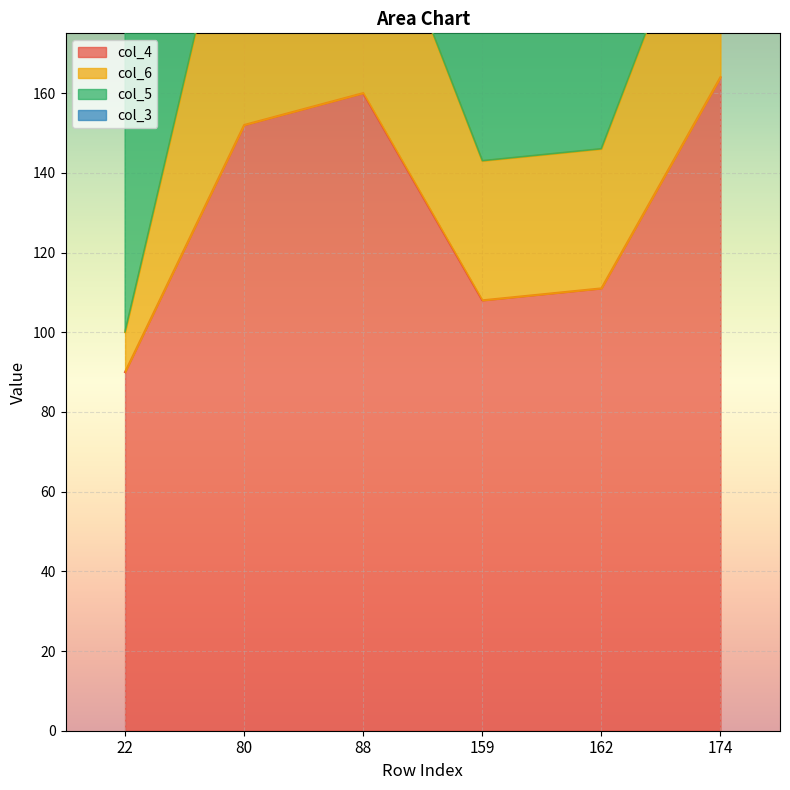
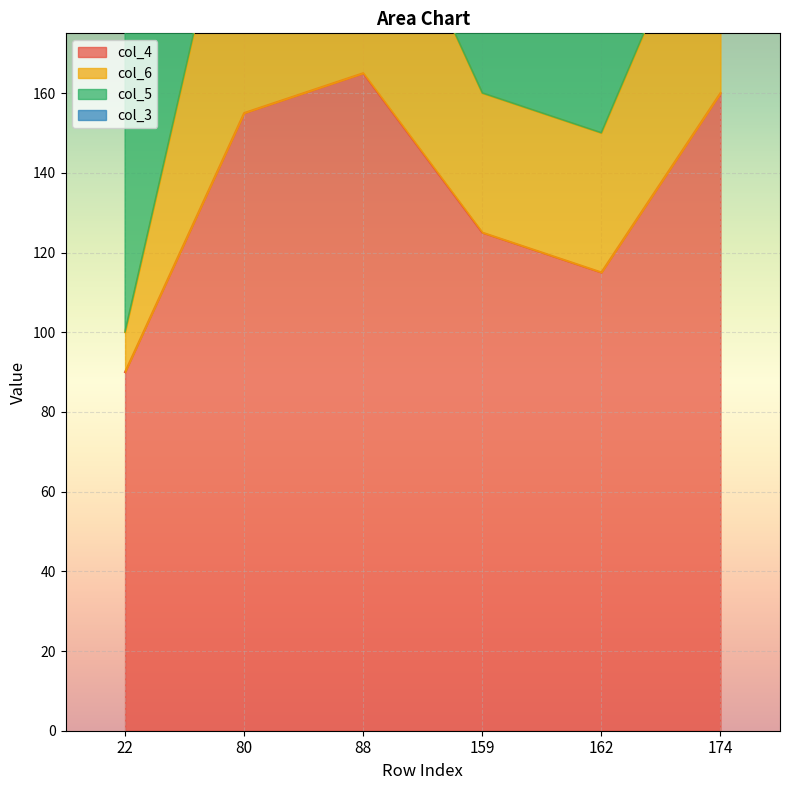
  {
    "col_4": {
      "22": 90,
-     "80": 152,
-     "88": 160,
-     "159": 108,
-     "162": 111,
-     "174": 164
+     "80": 155,
+     "88": 165,
+     "159": 125,
+     "162": 115,
+     "174": 160
    },
    "col_6": {
      "22": 10,
      "159": 35,
      "162": 35
    }
  }
